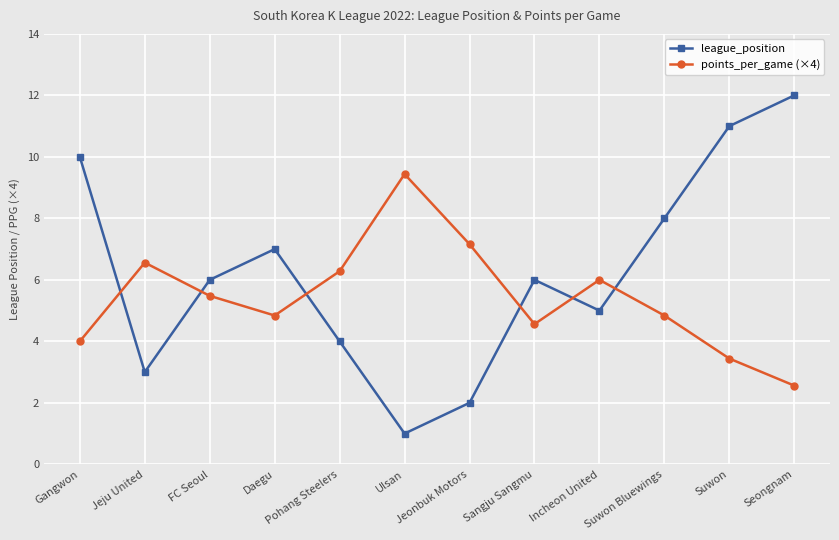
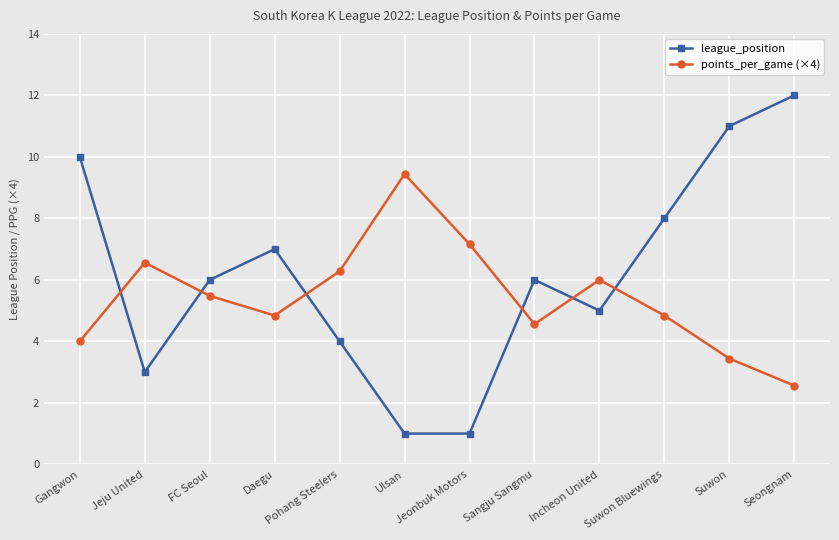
  {
    "league_position": {
      "Gangwon": 10,
      "Jeju United": 3,
      "FC Seoul": 6,
      "Daegu": 7,
      "Pohang Steelers": 4,
      "Ulsan": 1,
-     "Jeonbuk Motors": 2,
+     "Jeonbuk Motors": 1,
      "Sangju Sangmu": 6,
      "Incheon United": 5,
      "Suwon Bluewings": 8,
      "Suwon": 11,
      "Seongnam": 12
    },
    "points_per_game (×4)": {
      "Gangwon": 4,
      "Jeju United": 6.6,
      "FC Seoul": 5.5,
      "Daegu": 4.8,
      "Pohang Steelers": 6.3,
      "Ulsan": 9.4,
      "Jeonbuk Motors": 7.2,
      "Sangju Sangmu": 4.6,
      "Incheon United": 6,
      "Suwon Bluewings": 4.8,
      "Suwon": 3.4,
      "Seongnam": 2.6
    }
  }
